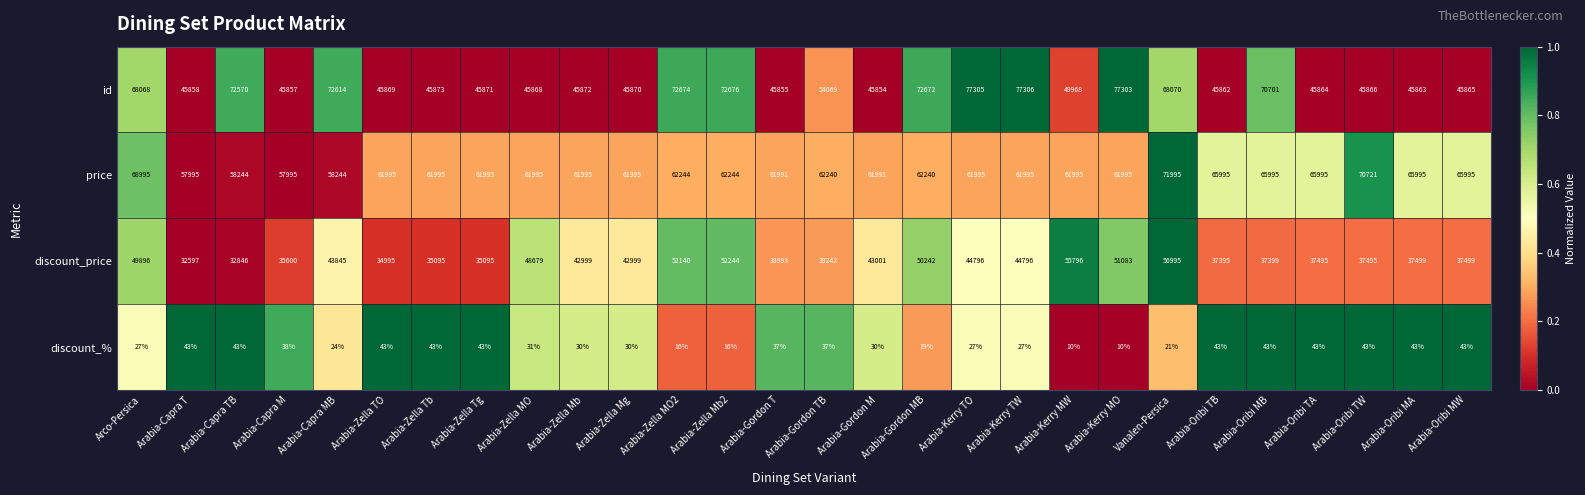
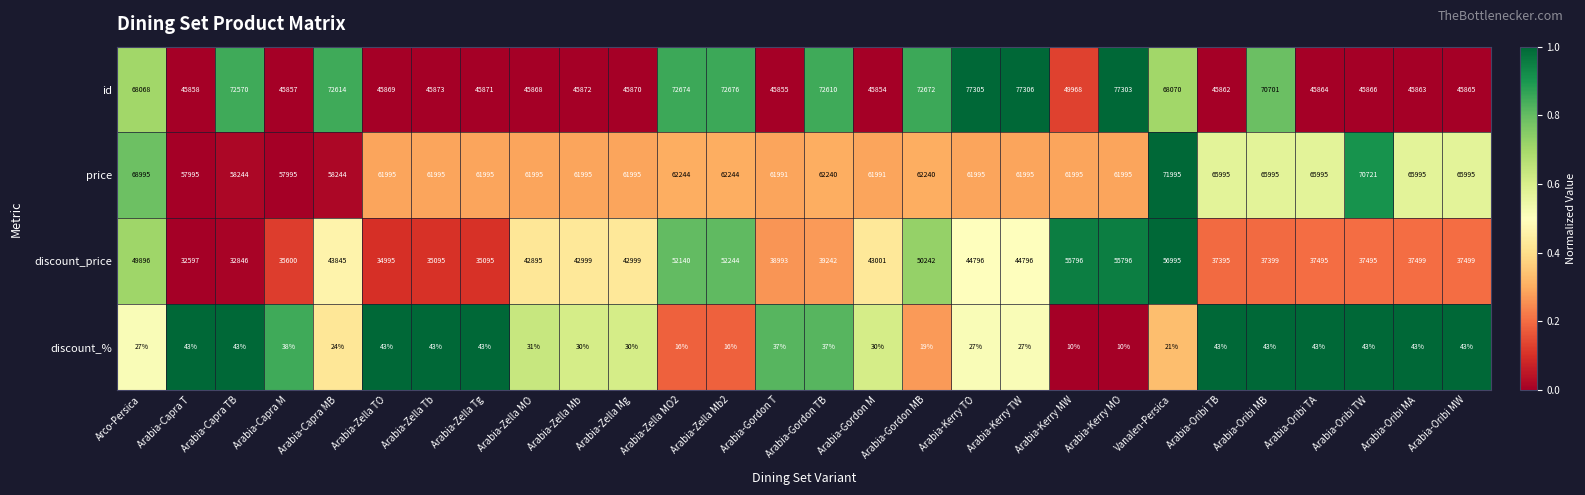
  {
    "id": {
      "Arco-Persica": "68068",
      "Arabia-Capra T": "45858",
      "Arabia-Capra TB": "72570",
      "Arabia-Capra M": "45857",
      "Arabia-Capra MB": "72614",
      "Arabia-Zella TO": "45869",
      "Arabia-Zella Tb": "45873",
      "Arabia-Zella Tg": "45871",
      "Arabia-Zella MO": "45868",
      "Arabia-Zella Mb": "45872",
      "Arabia-Zella Mg": "45870",
      "Arabia-Zella MO2": "72674",
      "Arabia-Zella Mb2": "72676",
      "Arabia-Gordon T": "45855",
-     "Arabia-Gordon TB": "54069",
+     "Arabia-Gordon TB": "72610",
      "Arabia-Gordon M": "45854",
      "Arabia-Gordon MB": "72672",
      "Arabia-Kerry TO": "77305",
      "Arabia-Kerry TW": "77306",
      "Arabia-Kerry MW": "49968",
      "Arabia-Kerry MO": "77303",
      "Vanalen-Persica": "68070",
      "Arabia-Oribi TB": "45862",
      "Arabia-Oribi MB": "70701",
      "Arabia-Oribi TA": "45864",
      "Arabia-Oribi TW": "45866",
      "Arabia-Oribi MA": "45863",
      "Arabia-Oribi MW": "45865"
    },
    "price": {
      "Arco-Persica": "68995",
      "Arabia-Capra T": "57995",
      "Arabia-Capra TB": "58244",
      "Arabia-Capra M": "57995",
      "Arabia-Capra MB": "58244",
      "Arabia-Zella TO": "61995",
      "Arabia-Zella Tb": "61995",
      "Arabia-Zella Tg": "61995",
      "Arabia-Zella MO": "61995",
      "Arabia-Zella Mb": "61995",
      "Arabia-Zella Mg": "61995",
      "Arabia-Zella MO2": "62244",
      "Arabia-Zella Mb2": "62244",
      "Arabia-Gordon T": "61991",
      "Arabia-Gordon TB": "62240",
      "Arabia-Gordon M": "61991",
      "Arabia-Gordon MB": "62240",
      "Arabia-Kerry TO": "61995",
      "Arabia-Kerry TW": "61995",
      "Arabia-Kerry MW": "61995",
      "Arabia-Kerry MO": "61995",
      "Vanalen-Persica": "71995",
      "Arabia-Oribi TB": "65995",
      "Arabia-Oribi MB": "65995",
      "Arabia-Oribi TA": "65995",
      "Arabia-Oribi TW": "70721",
      "Arabia-Oribi MA": "65995",
      "Arabia-Oribi MW": "65995"
    },
    "discount_price": {
      "Arco-Persica": "49896",
      "Arabia-Capra T": "32597",
      "Arabia-Capra TB": "32846",
      "Arabia-Capra M": "35600",
      "Arabia-Capra MB": "43845",
      "Arabia-Zella TO": "34995",
      "Arabia-Zella Tb": "35095",
      "Arabia-Zella Tg": "35095",
-     "Arabia-Zella MO": "48679",
+     "Arabia-Zella MO": "42895",
      "Arabia-Zella Mb": "42999",
      "Arabia-Zella Mg": "42999",
      "Arabia-Zella MO2": "52140",
      "Arabia-Zella Mb2": "52244",
      "Arabia-Gordon T": "38993",
      "Arabia-Gordon TB": "39242",
      "Arabia-Gordon M": "43001",
      "Arabia-Gordon MB": "50242",
      "Arabia-Kerry TO": "44796",
      "Arabia-Kerry TW": "44796",
      "Arabia-Kerry MW": "55796",
-     "Arabia-Kerry MO": "51083",
+     "Arabia-Kerry MO": "55796",
      "Vanalen-Persica": "56995",
      "Arabia-Oribi TB": "37395",
      "Arabia-Oribi MB": "37399",
      "Arabia-Oribi TA": "37495",
      "Arabia-Oribi TW": "37495",
      "Arabia-Oribi MA": "37499",
      "Arabia-Oribi MW": "37499"
    },
    "discount_%": {
      "Arco-Persica": "27%",
      "Arabia-Capra T": "43%",
      "Arabia-Capra TB": "43%",
      "Arabia-Capra M": "38%",
      "Arabia-Capra MB": "24%",
      "Arabia-Zella TO": "43%",
      "Arabia-Zella Tb": "43%",
      "Arabia-Zella Tg": "43%",
      "Arabia-Zella MO": "31%",
      "Arabia-Zella Mb": "30%",
      "Arabia-Zella Mg": "30%",
      "Arabia-Zella MO2": "16%",
      "Arabia-Zella Mb2": "16%",
      "Arabia-Gordon T": "37%",
      "Arabia-Gordon TB": "37%",
      "Arabia-Gordon M": "30%",
      "Arabia-Gordon MB": "19%",
      "Arabia-Kerry TO": "27%",
      "Arabia-Kerry TW": "27%",
      "Arabia-Kerry MW": "10%",
      "Arabia-Kerry MO": "10%",
      "Vanalen-Persica": "21%",
      "Arabia-Oribi TB": "43%",
      "Arabia-Oribi MB": "43%",
      "Arabia-Oribi TA": "43%",
      "Arabia-Oribi TW": "43%",
      "Arabia-Oribi MA": "43%",
      "Arabia-Oribi MW": "43%"
    }
  }
